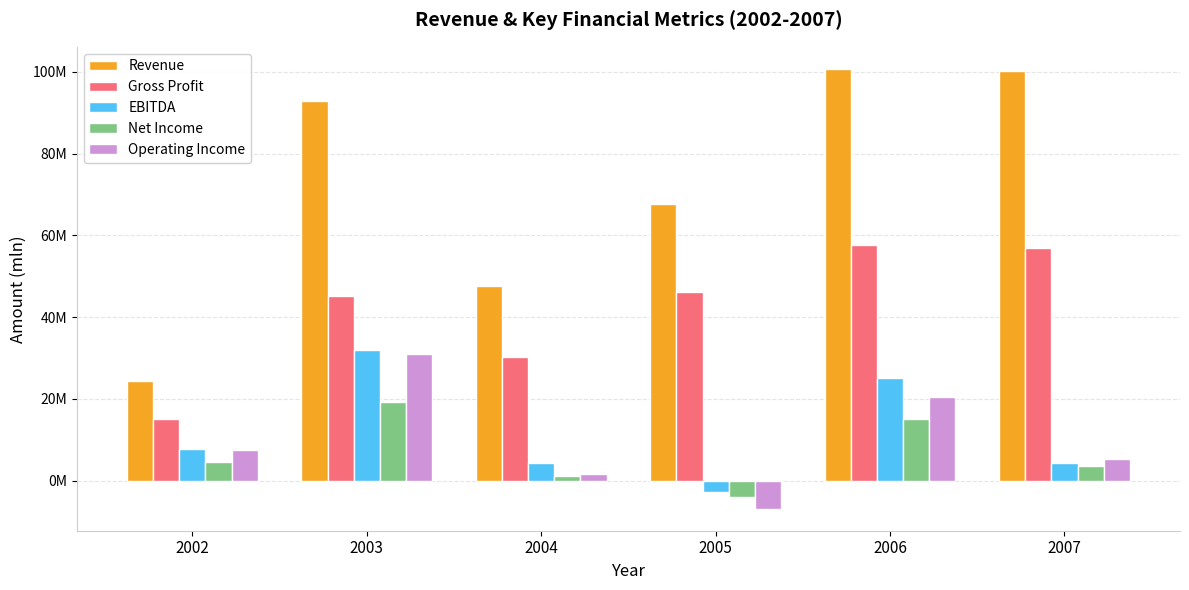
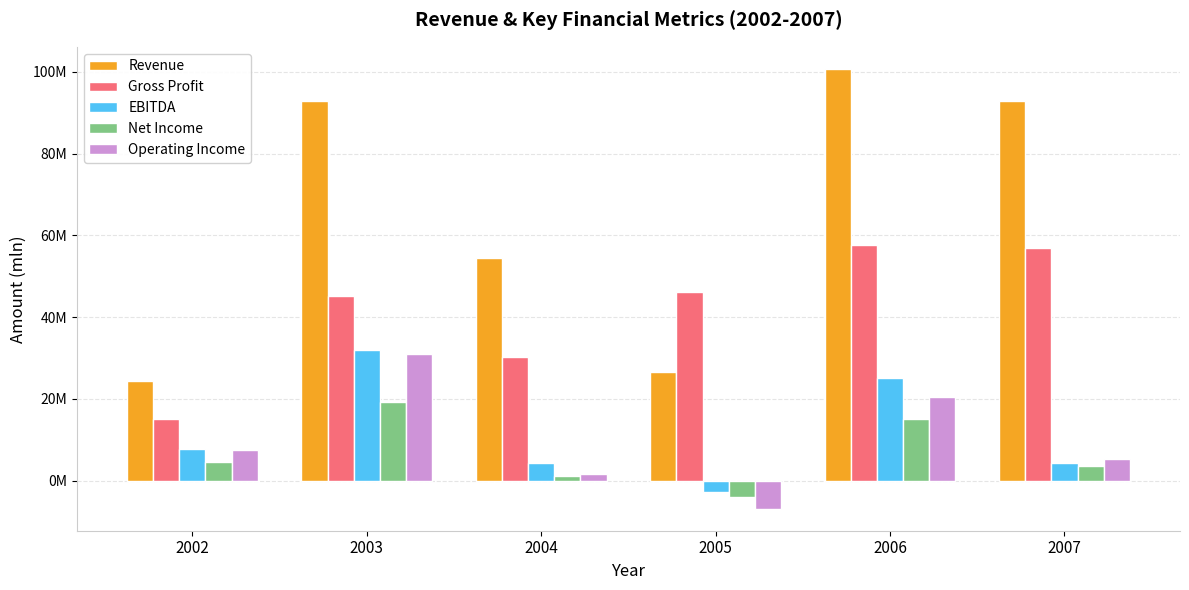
  {
    "Revenue": {
      "2002": 24000000,
      "2003": 93000000,
-     "2004": 48000000,
-     "2005": 68000000,
+     "2004": 54000000,
+     "2005": 27000000,
      "2006": 101000000,
-     "2007": 100000000
+     "2007": 93000000
    },
    "Gross Profit": {
      "2002": 15000000,
      "2003": 45000000,
      "2004": 30000000,
      "2005": 46000000,
      "2006": 58000000,
      "2007": 57000000
    },
    "EBITDA": {
      "2002": 8000000,
      "2003": 32000000,
      "2004": 4000000,
      "2005": -3000000,
      "2006": 25000000,
      "2007": 4000000
    },
    "Net Income": {
      "2002": 4000000,
      "2003": 19000000,
      "2004": 1000000,
      "2005": -4000000,
      "2006": 15000000,
      "2007": 4000000
    },
    "Operating Income": {
      "2002": 8000000,
      "2003": 31000000,
      "2004": 2000000,
      "2005": -7000000,
      "2006": 20000000,
      "2007": 5000000
    }
  }
